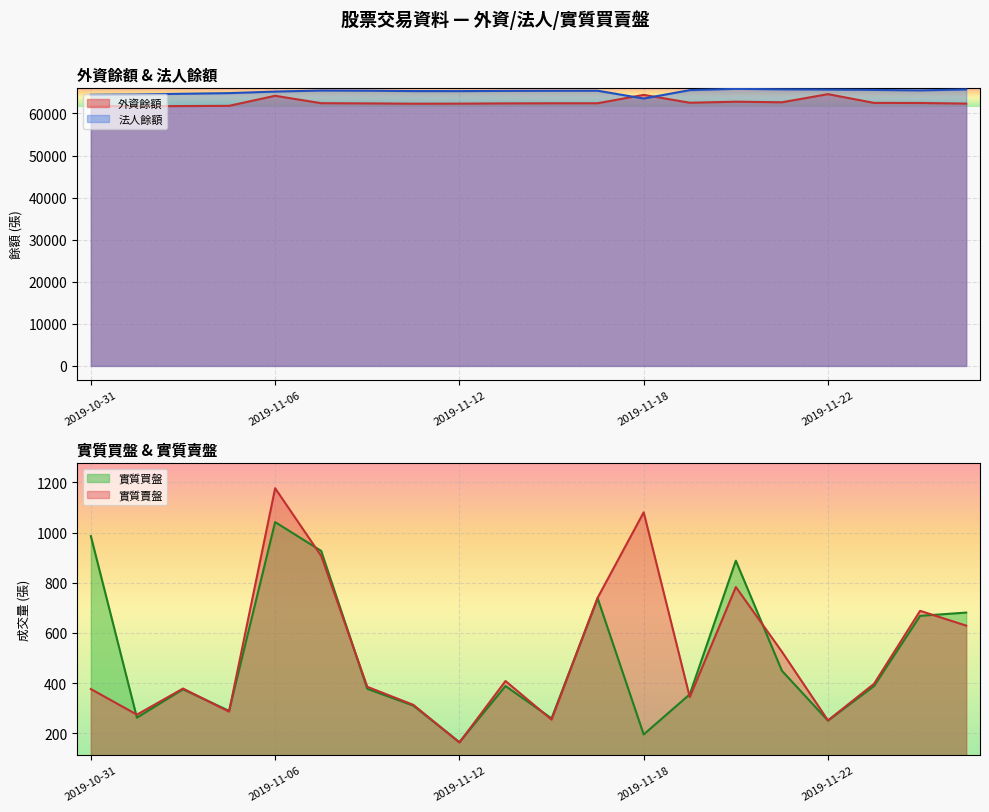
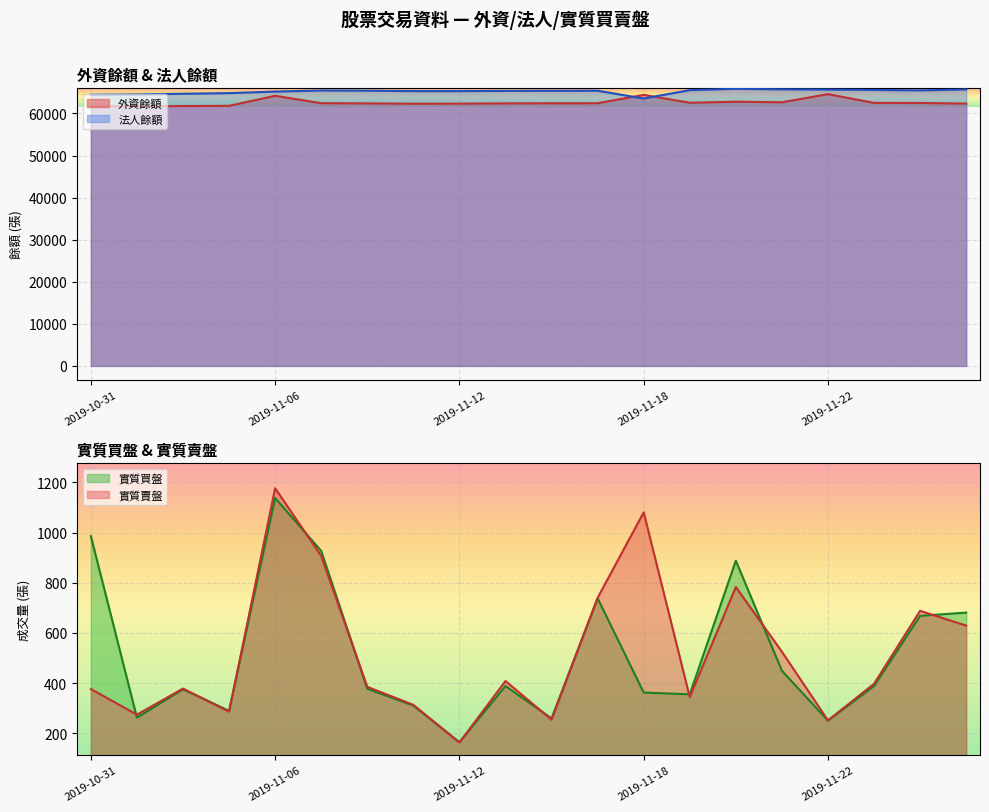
  {
    "外資餘額 & 法人餘額": {
      "外資餘額": {
        "2019-11-06": 64000,
        "2019-11-12": 62000,
        "2019-11-18": 64000,
        "2019-11-22": 65000
      },
      "法人餘額": {
        "2019-11-06": 65000,
        "2019-11-12": 65000,
        "2019-11-18": 64000,
        "2019-11-22": 66000
      }
    },
    "實質買盤 & 實質賣盤": {
      "實質買盤": {
        "2019-10-31": 990,
-       "2019-11-06": 1040,
-       "2019-11-18": 200
+       "2019-11-06": 1140,
+       "2019-11-18": 360
      },
      "實質賣盤": {
        "2019-10-31": 380,
        "2019-11-06": 1180,
        "2019-11-18": 1080
      }
    }
  }
